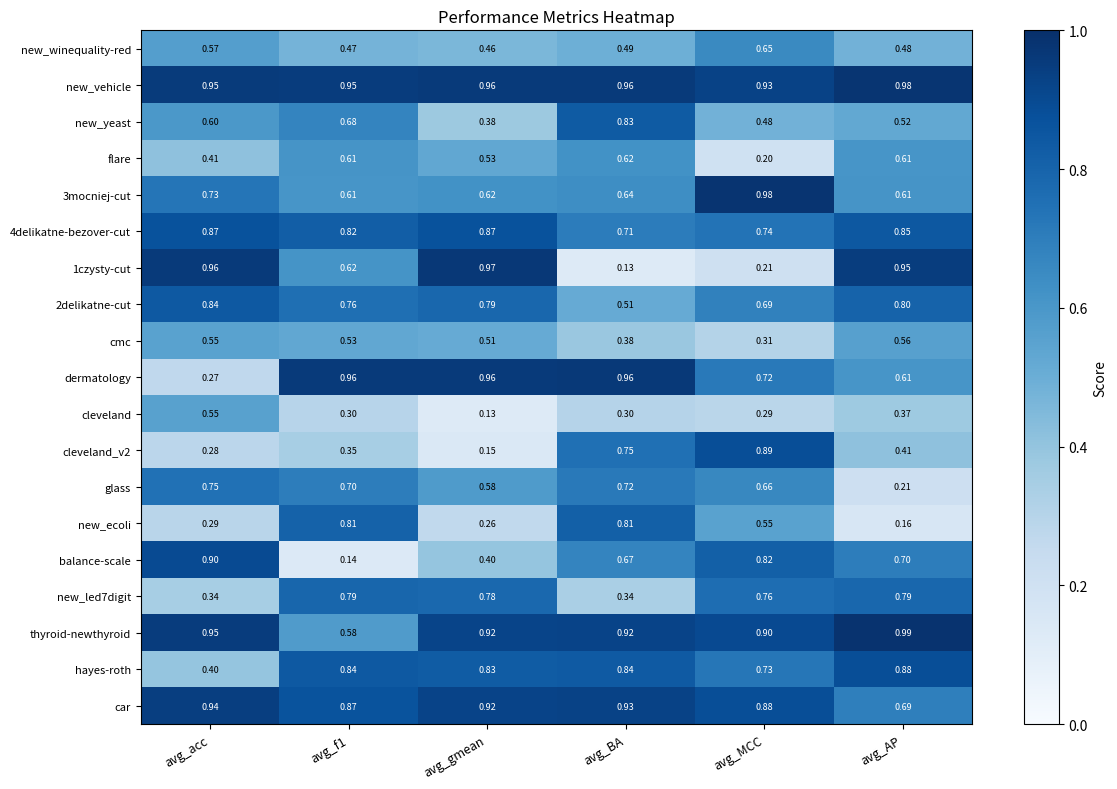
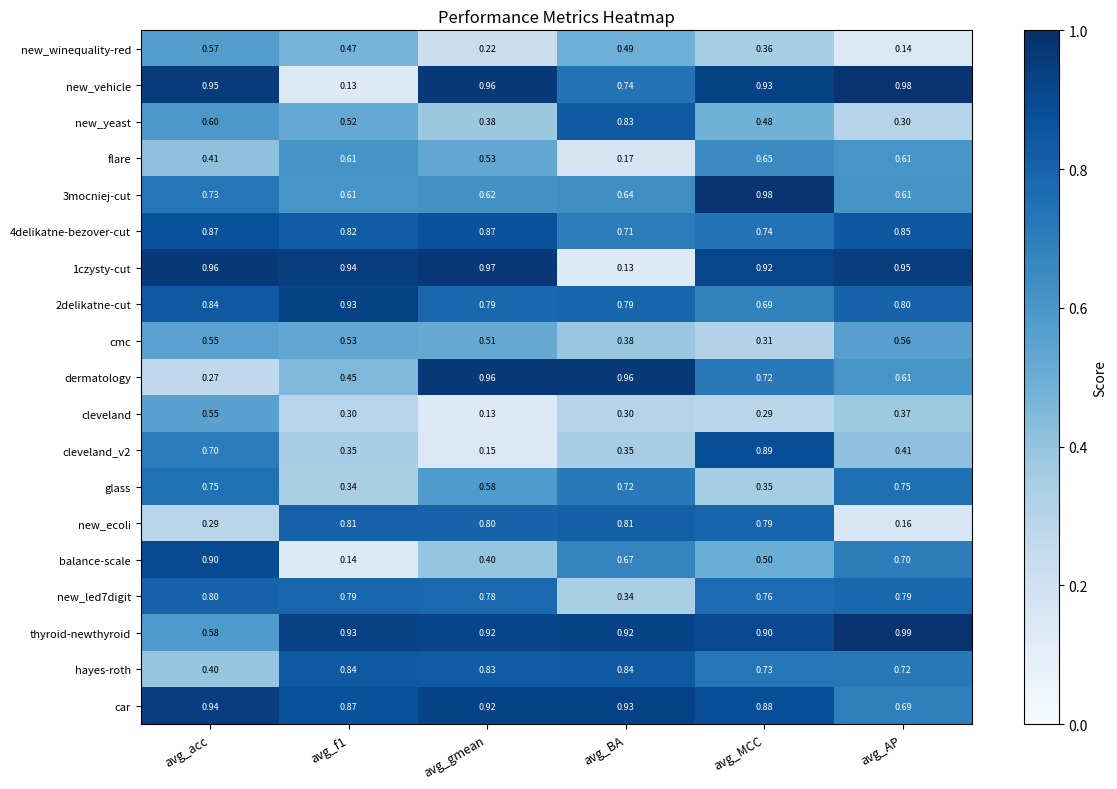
  {
    "new_winequality-red": {
      "avg_acc": 0.57,
      "avg_f1": 0.47,
-     "avg_gmean": 0.46,
+     "avg_gmean": 0.22,
      "avg_BA": 0.49,
-     "avg_MCC": 0.65,
-     "avg_AP": 0.48
+     "avg_MCC": 0.36,
+     "avg_AP": 0.14
    },
    "new_vehicle": {
      "avg_acc": 0.95,
-     "avg_f1": 0.95,
+     "avg_f1": 0.13,
      "avg_gmean": 0.96,
-     "avg_BA": 0.96,
+     "avg_BA": 0.74,
      "avg_MCC": 0.93,
      "avg_AP": 0.98
    },
    "new_yeast": {
      "avg_acc": 0.60,
-     "avg_f1": 0.68,
+     "avg_f1": 0.52,
      "avg_gmean": 0.38,
      "avg_BA": 0.83,
      "avg_MCC": 0.48,
-     "avg_AP": 0.52
+     "avg_AP": 0.30
    },
    "flare": {
      "avg_acc": 0.41,
      "avg_f1": 0.61,
      "avg_gmean": 0.53,
-     "avg_BA": 0.62,
-     "avg_MCC": 0.20,
+     "avg_BA": 0.17,
+     "avg_MCC": 0.65,
      "avg_AP": 0.61
    },
    "3mocniej-cut": {
      "avg_acc": 0.73,
      "avg_f1": 0.61,
      "avg_gmean": 0.62,
      "avg_BA": 0.64,
      "avg_MCC": 0.98,
      "avg_AP": 0.61
    },
    "4delikatne-bezover-cut": {
      "avg_acc": 0.87,
      "avg_f1": 0.82,
      "avg_gmean": 0.87,
      "avg_BA": 0.71,
      "avg_MCC": 0.74,
      "avg_AP": 0.85
    },
    "1czysty-cut": {
      "avg_acc": 0.96,
-     "avg_f1": 0.62,
+     "avg_f1": 0.94,
      "avg_gmean": 0.97,
      "avg_BA": 0.13,
-     "avg_MCC": 0.21,
+     "avg_MCC": 0.92,
      "avg_AP": 0.95
    },
    "2delikatne-cut": {
      "avg_acc": 0.84,
-     "avg_f1": 0.76,
+     "avg_f1": 0.93,
      "avg_gmean": 0.79,
-     "avg_BA": 0.51,
+     "avg_BA": 0.79,
      "avg_MCC": 0.69,
      "avg_AP": 0.80
    },
    "cmc": {
      "avg_acc": 0.55,
      "avg_f1": 0.53,
      "avg_gmean": 0.51,
      "avg_BA": 0.38,
      "avg_MCC": 0.31,
      "avg_AP": 0.56
    },
    "dermatology": {
      "avg_acc": 0.27,
-     "avg_f1": 0.96,
+     "avg_f1": 0.45,
      "avg_gmean": 0.96,
      "avg_BA": 0.96,
      "avg_MCC": 0.72,
      "avg_AP": 0.61
    },
    "cleveland": {
      "avg_acc": 0.55,
      "avg_f1": 0.30,
      "avg_gmean": 0.13,
      "avg_BA": 0.30,
      "avg_MCC": 0.29,
      "avg_AP": 0.37
    },
    "cleveland_v2": {
-     "avg_acc": 0.28,
+     "avg_acc": 0.70,
      "avg_f1": 0.35,
      "avg_gmean": 0.15,
-     "avg_BA": 0.75,
+     "avg_BA": 0.35,
      "avg_MCC": 0.89,
      "avg_AP": 0.41
    },
    "glass": {
      "avg_acc": 0.75,
-     "avg_f1": 0.70,
+     "avg_f1": 0.34,
      "avg_gmean": 0.58,
      "avg_BA": 0.72,
-     "avg_MCC": 0.66,
-     "avg_AP": 0.21
+     "avg_MCC": 0.35,
+     "avg_AP": 0.75
    },
    "new_ecoli": {
      "avg_acc": 0.29,
      "avg_f1": 0.81,
-     "avg_gmean": 0.26,
+     "avg_gmean": 0.80,
      "avg_BA": 0.81,
-     "avg_MCC": 0.55,
+     "avg_MCC": 0.79,
      "avg_AP": 0.16
    },
    "balance-scale": {
      "avg_acc": 0.90,
      "avg_f1": 0.14,
      "avg_gmean": 0.40,
      "avg_BA": 0.67,
-     "avg_MCC": 0.82,
+     "avg_MCC": 0.50,
      "avg_AP": 0.70
    },
    "new_led7digit": {
-     "avg_acc": 0.34,
+     "avg_acc": 0.80,
      "avg_f1": 0.79,
      "avg_gmean": 0.78,
      "avg_BA": 0.34,
      "avg_MCC": 0.76,
      "avg_AP": 0.79
    },
    "thyroid-newthyroid": {
-     "avg_acc": 0.95,
-     "avg_f1": 0.58,
+     "avg_acc": 0.58,
+     "avg_f1": 0.93,
      "avg_gmean": 0.92,
      "avg_BA": 0.92,
      "avg_MCC": 0.90,
      "avg_AP": 0.99
    },
    "hayes-roth": {
      "avg_acc": 0.40,
      "avg_f1": 0.84,
      "avg_gmean": 0.83,
      "avg_BA": 0.84,
      "avg_MCC": 0.73,
-     "avg_AP": 0.88
+     "avg_AP": 0.72
    },
    "car": {
      "avg_acc": 0.94,
      "avg_f1": 0.87,
      "avg_gmean": 0.92,
      "avg_BA": 0.93,
      "avg_MCC": 0.88,
      "avg_AP": 0.69
    }
  }
